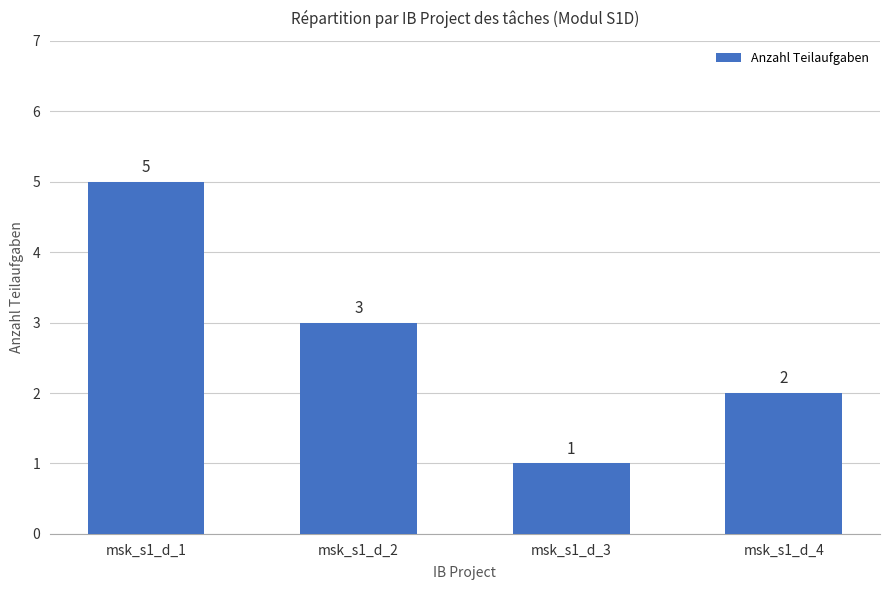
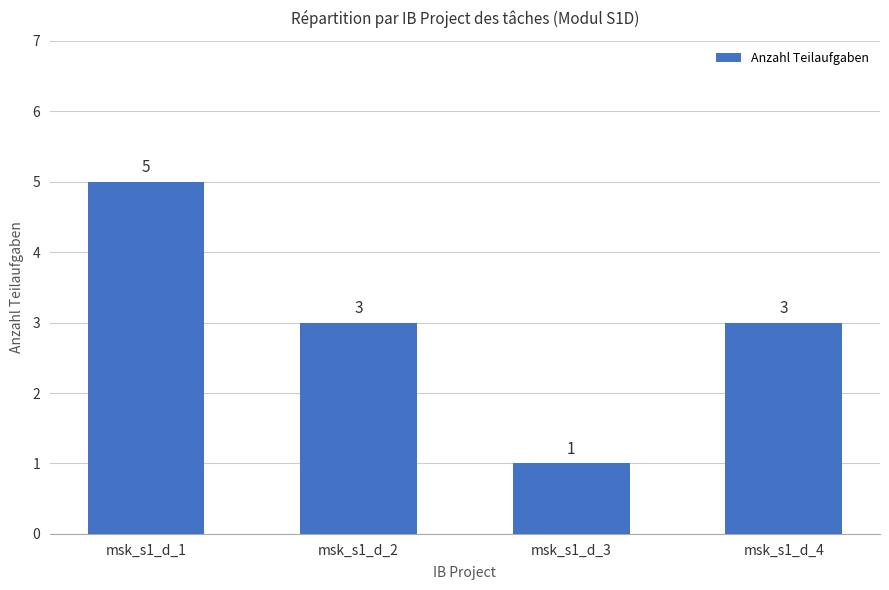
  {
    "msk_s1_d_1": 5,
    "msk_s1_d_2": 3,
    "msk_s1_d_3": 1,
-   "msk_s1_d_4": 2
+   "msk_s1_d_4": 3
  }
